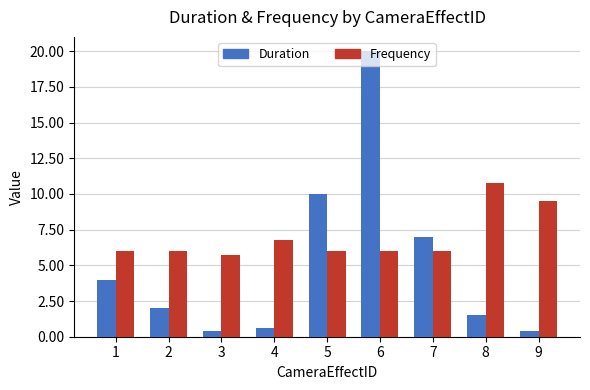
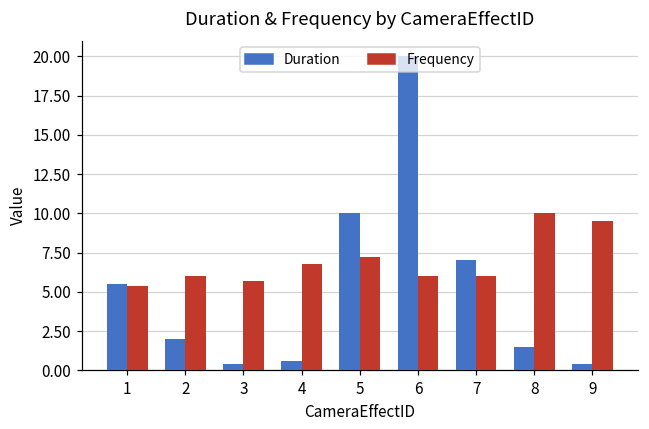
  {
    "Duration": {
-     "1": 4.0,
+     "1": 5.5,
      "2": 2.0,
      "3": 0.4,
      "4": 0.6,
      "5": 10.0,
      "7": 7.0,
      "8": 1.5,
      "9": 0.4
    },
    "Frequency": {
-     "1": 6.0,
+     "1": 5.4,
      "2": 6.0,
      "3": 5.7,
      "4": 6.8,
-     "5": 6.0,
+     "5": 7.2,
      "6": 6.0,
      "7": 6.0,
-     "8": 10.8,
+     "8": 10.0,
      "9": 9.5
    }
  }
